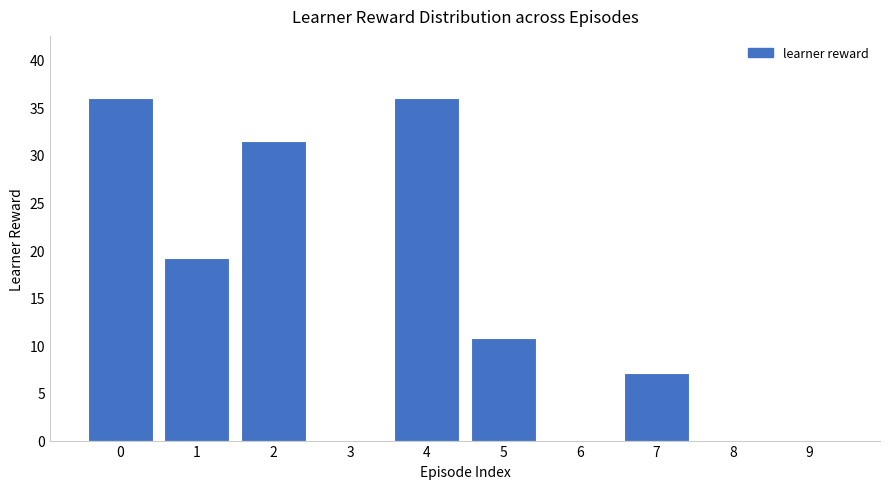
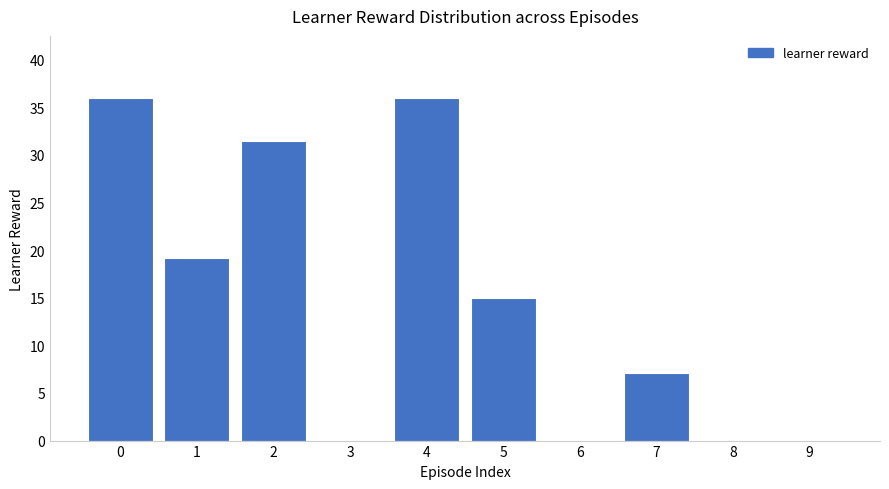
  {
    "0": 36,
    "1": 19,
    "2": 31,
    "3": 0,
    "4": 36,
-   "5": 11,
+   "5": 15,
    "6": 0,
    "7": 7,
    "8": 0,
    "9": 0
  }
